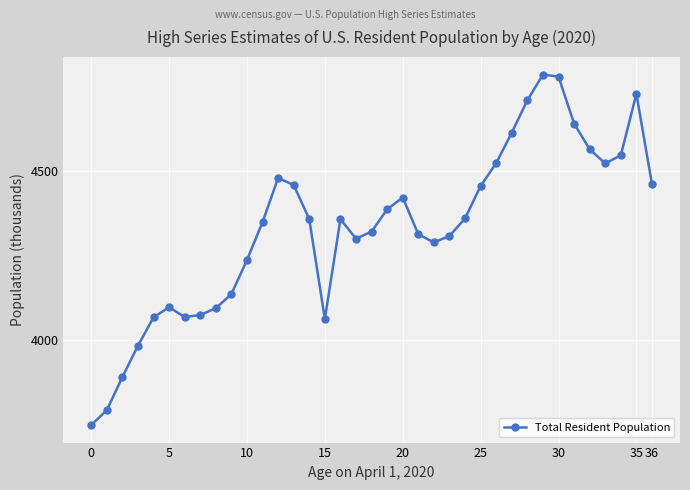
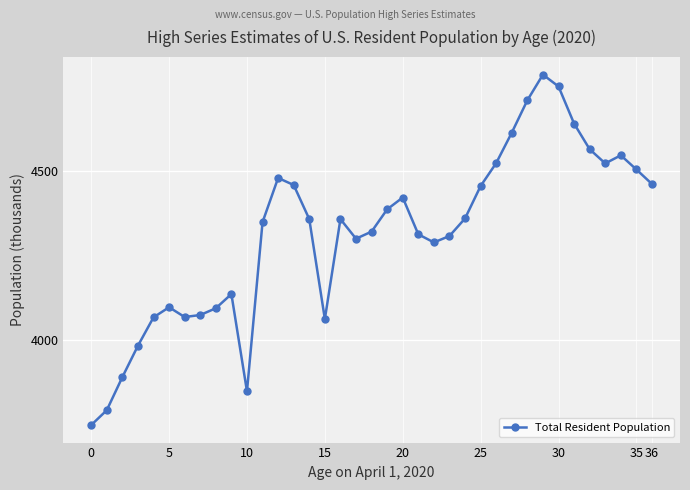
  {
    "0": 3750,
    "5": 4100,
-   "10": 4240,
+   "10": 3850,
    "15": 4060,
    "20": 4420,
    "25": 4460,
-   "30": 4780,
-   "35": 4730,
+   "30": 4750,
+   "35": 4510,
    "36": 4460
  }
